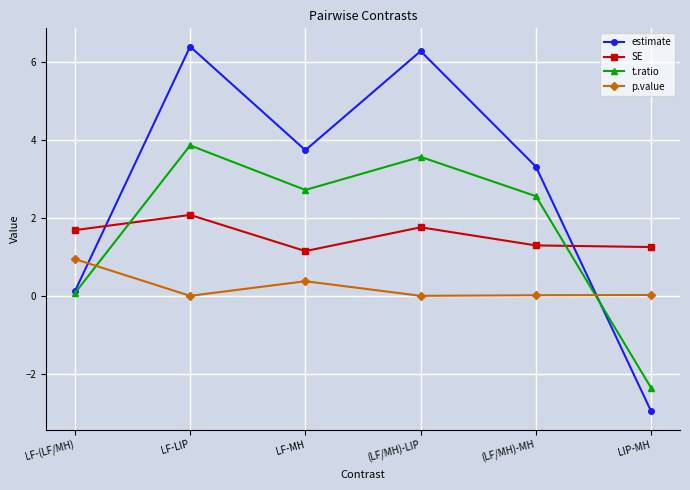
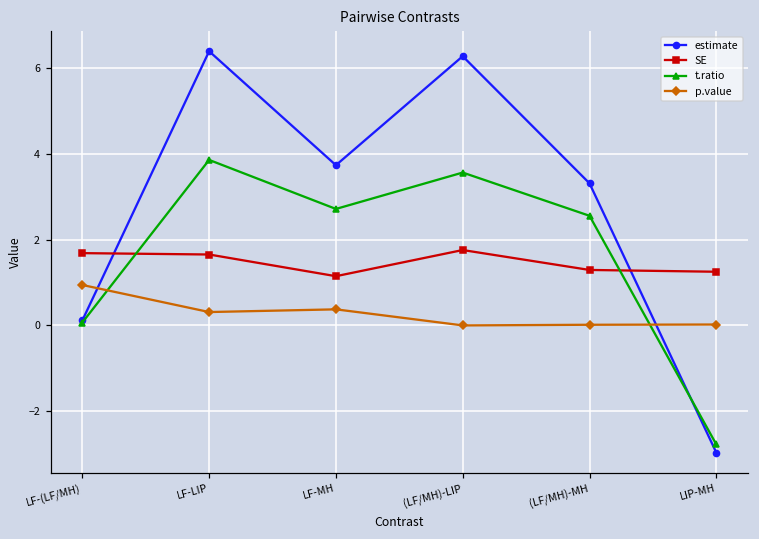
  {
    "estimate": {
      "LF-LIP": 6.4,
      "LF-MH": 3.7,
      "(LF/MH)-LIP": 6.3,
      "(LF/MH)-MH": 3.3,
      "LIP-MH": -3.0
    },
    "SE": {
      "LF-(LF/MH)": 1.7,
-     "LF-LIP": 2.1,
+     "LF-LIP": 1.7,
      "LF-MH": 1.2,
      "(LF/MH)-LIP": 1.8,
      "(LF/MH)-MH": 1.3,
      "LIP-MH": 1.3
    },
    "t.ratio": {
      "LF-LIP": 3.9,
      "LF-MH": 2.7,
      "(LF/MH)-LIP": 3.6,
      "(LF/MH)-MH": 2.6,
-     "LIP-MH": -2.4
+     "LIP-MH": -2.8
    },
    "p.value": {
      "LF-(LF/MH)": 0.9,
-     "LF-LIP": 0.0,
+     "LF-LIP": 0.3,
      "LF-MH": 0.4,
      "(LF/MH)-LIP": 0.0,
      "(LF/MH)-MH": 0.0,
      "LIP-MH": 0.0
    }
  }
